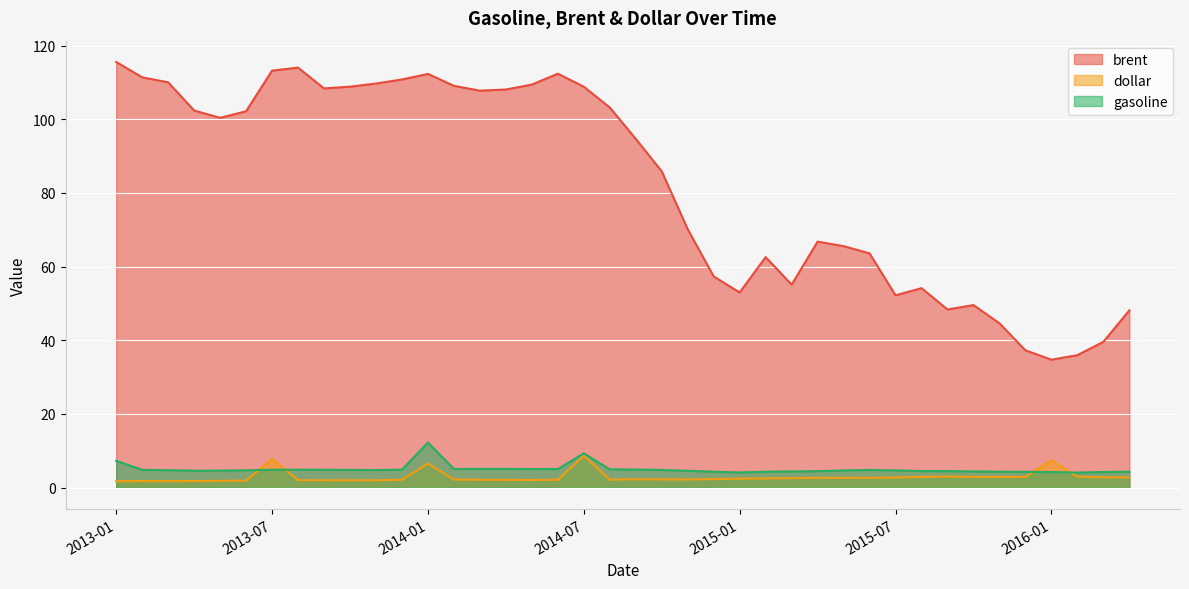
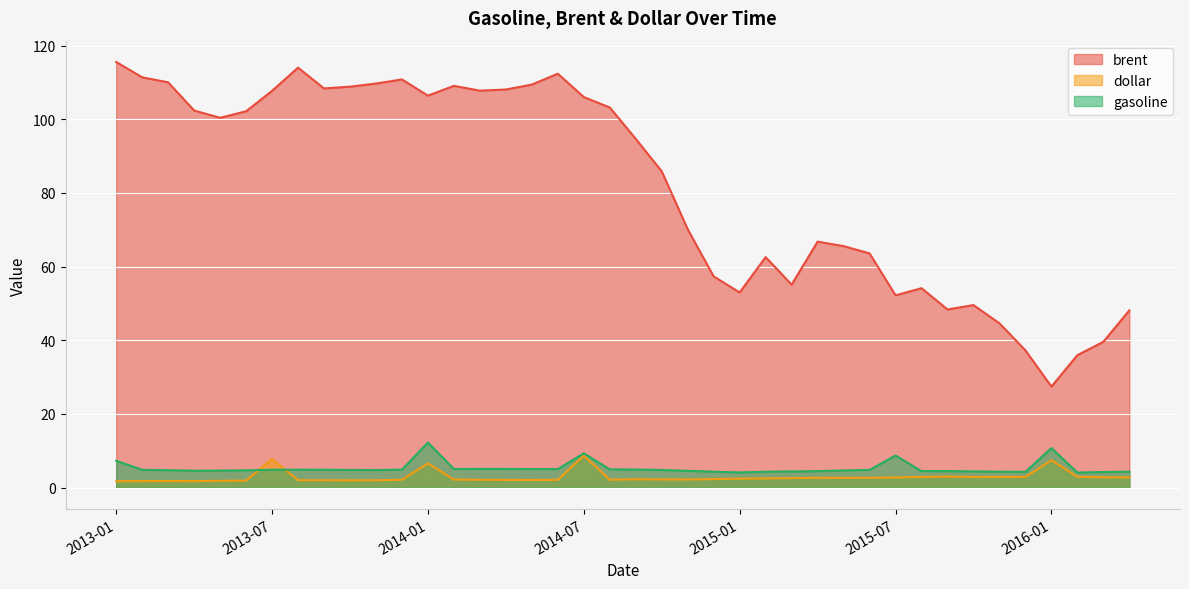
  {
    "brent": {
      "2013-01": 116,
-     "2013-07": 113,
-     "2014-01": 112,
-     "2014-07": 109,
+     "2013-07": 108,
+     "2014-01": 106,
+     "2014-07": 106,
      "2015-01": 53,
      "2015-07": 52,
-     "2016-01": 35
+     "2016-01": 27
    },
    "dollar": {
      "2013-01": 2,
      "2013-07": 8,
      "2014-01": 7,
      "2015-01": 2,
      "2015-07": 3,
      "2016-01": 7
    },
    "gasoline": {
      "2013-01": 7,
      "2013-07": 5,
      "2014-01": 12,
      "2015-01": 4,
-     "2015-07": 5,
-     "2016-01": 4
+     "2015-07": 9,
+     "2016-01": 11
    }
  }
